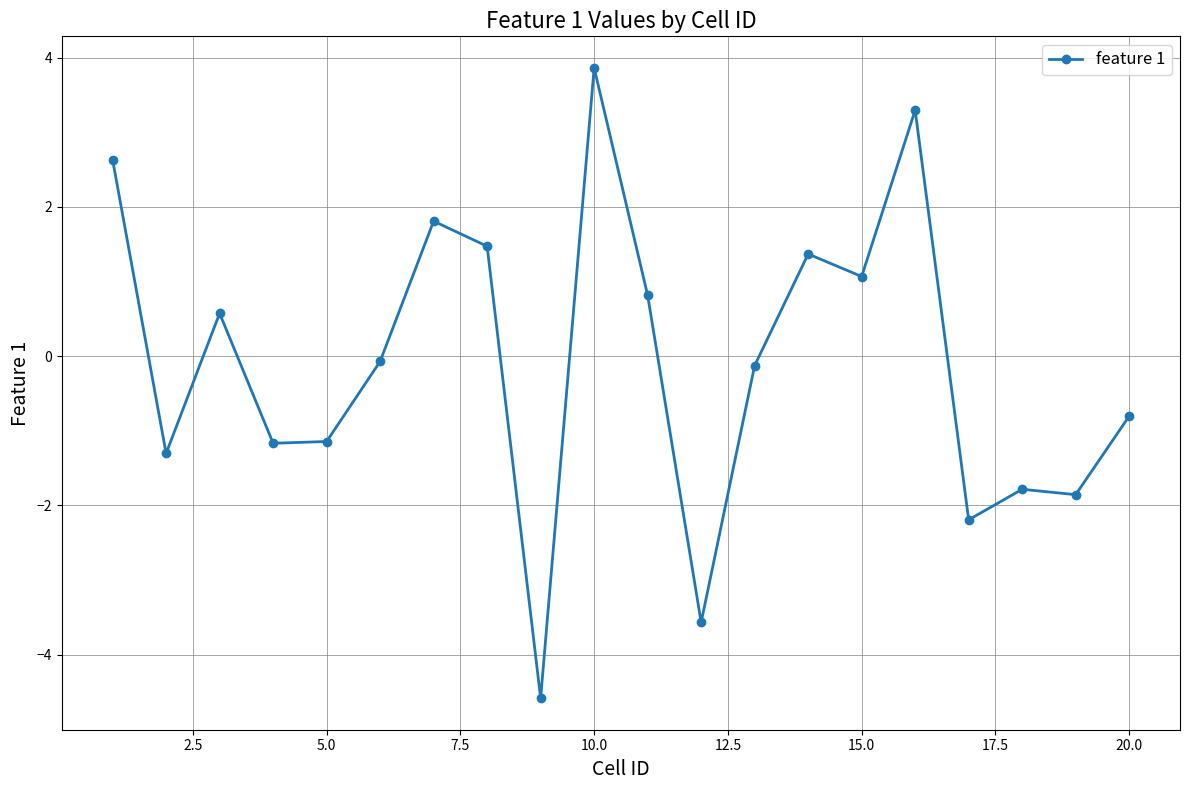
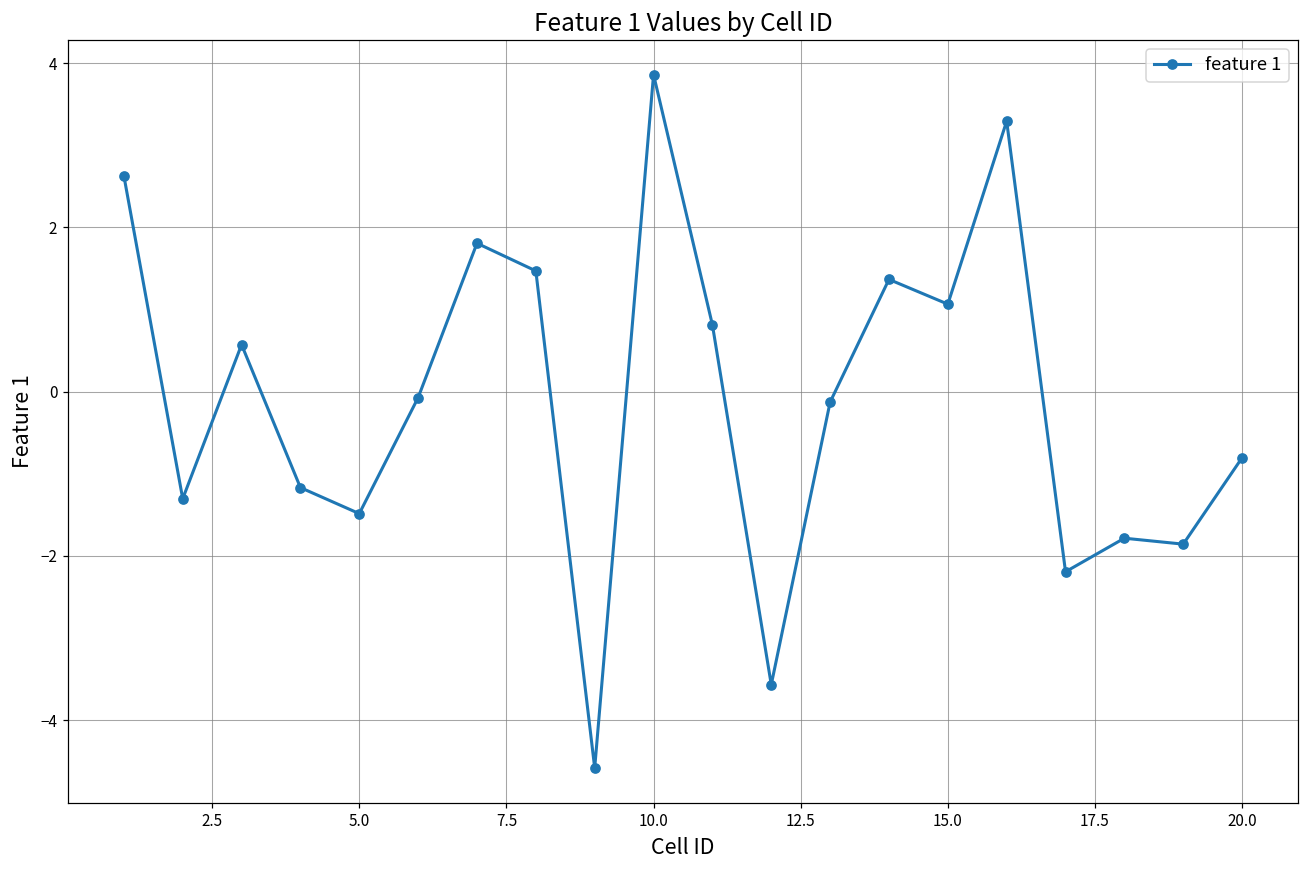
  {
-   "5.0": -1.1,
+   "5.0": -1.5,
    "10.0": 3.9,
    "15.0": 1.1,
    "20.0": -0.8
  }
